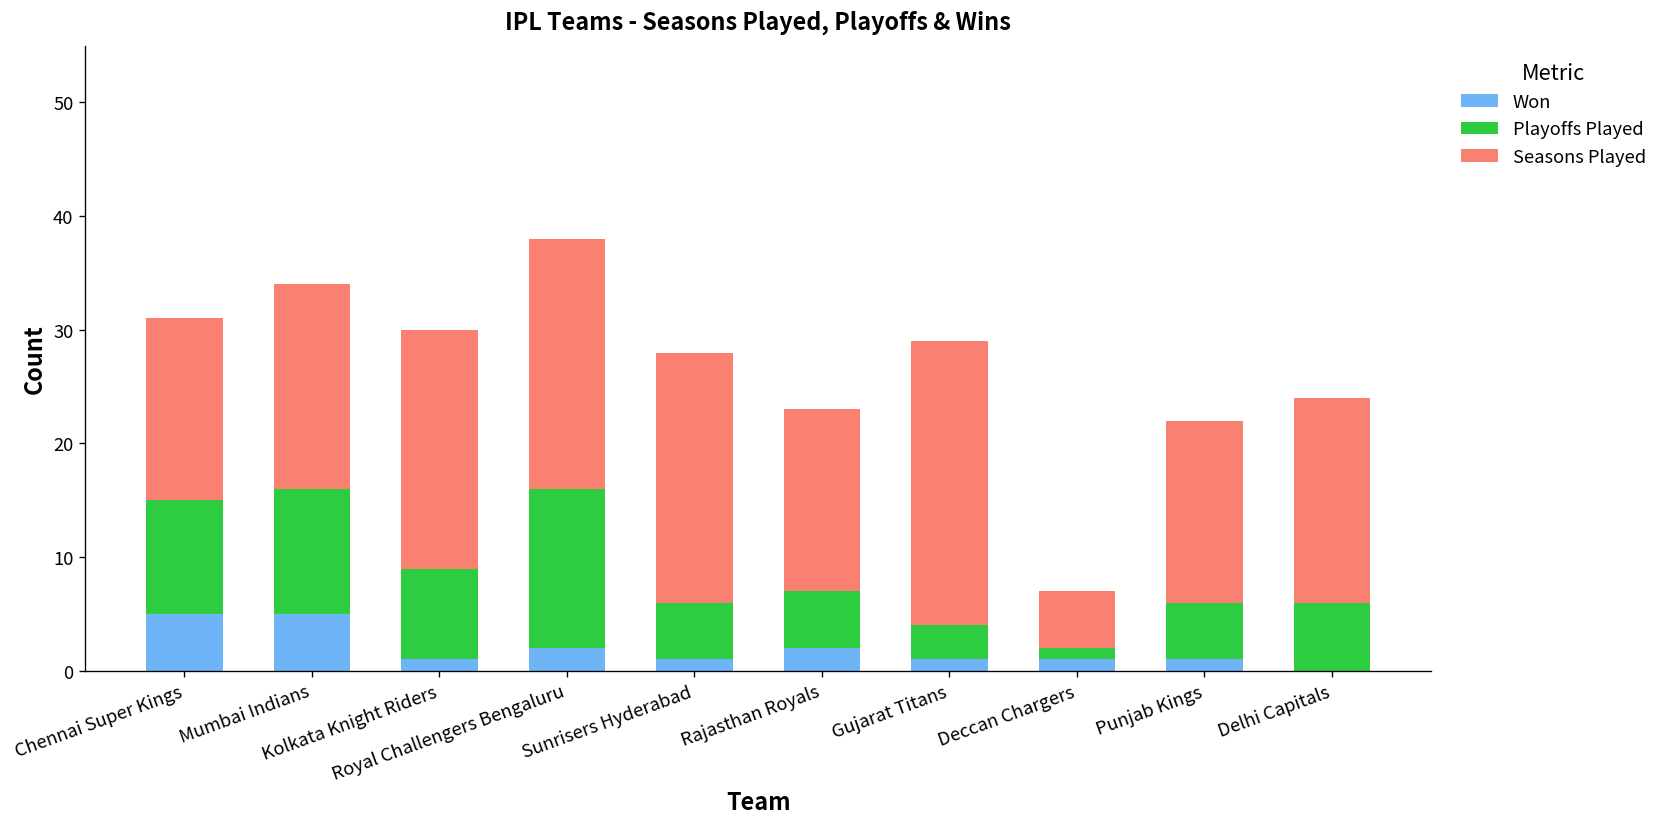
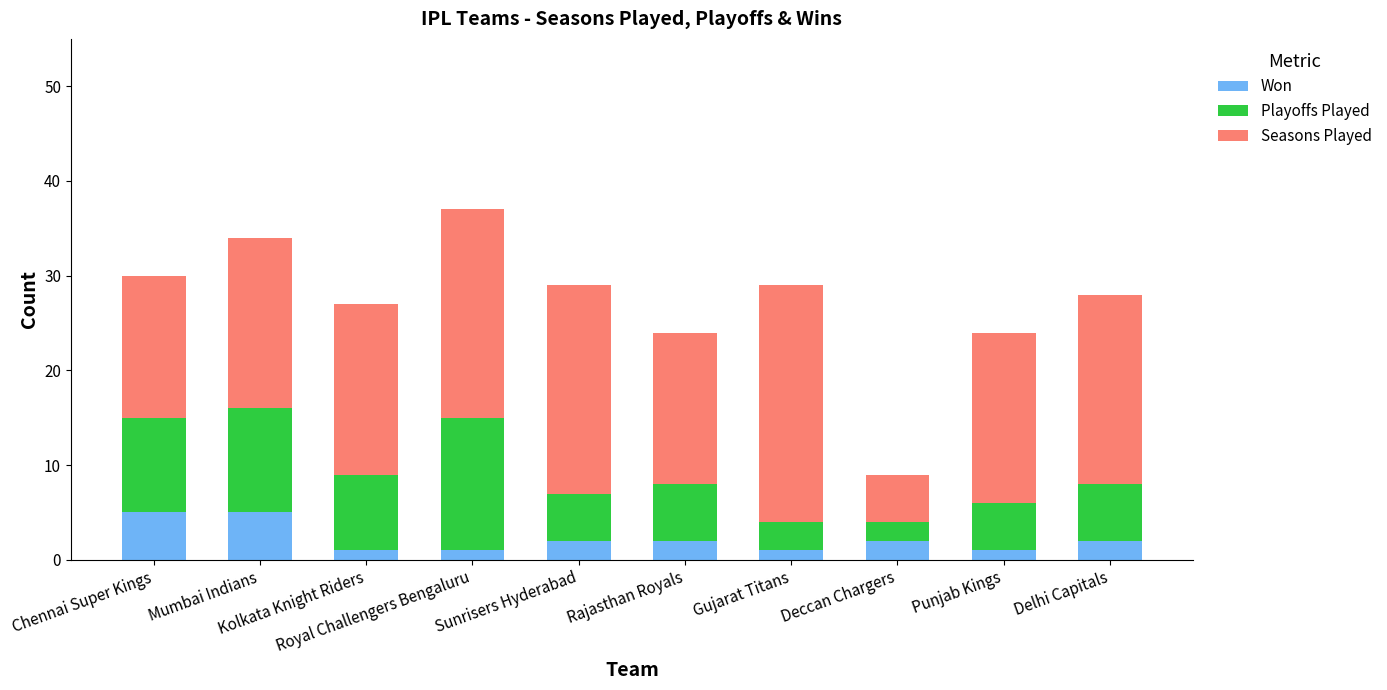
  {
    "Won": {
      "Chennai Super Kings": 5,
      "Mumbai Indians": 5,
      "Kolkata Knight Riders": 1,
-     "Royal Challengers Bengaluru": 2,
-     "Sunrisers Hyderabad": 1,
+     "Royal Challengers Bengaluru": 1,
+     "Sunrisers Hyderabad": 2,
      "Rajasthan Royals": 2,
      "Gujarat Titans": 1,
-     "Deccan Chargers": 1,
+     "Deccan Chargers": 2,
      "Punjab Kings": 1,
-     "Delhi Capitals": 0
+     "Delhi Capitals": 2
    },
    "Playoffs Played": {
      "Chennai Super Kings": 10,
      "Mumbai Indians": 11,
      "Kolkata Knight Riders": 8,
      "Royal Challengers Bengaluru": 14,
      "Sunrisers Hyderabad": 5,
-     "Rajasthan Royals": 5,
+     "Rajasthan Royals": 6,
      "Gujarat Titans": 3,
-     "Deccan Chargers": 1,
+     "Deccan Chargers": 2,
      "Punjab Kings": 5,
      "Delhi Capitals": 6
    },
    "Seasons Played": {
-     "Chennai Super Kings": 16,
+     "Chennai Super Kings": 15,
      "Mumbai Indians": 18,
-     "Kolkata Knight Riders": 21,
+     "Kolkata Knight Riders": 18,
      "Royal Challengers Bengaluru": 22,
      "Sunrisers Hyderabad": 22,
      "Rajasthan Royals": 16,
      "Gujarat Titans": 25,
      "Deccan Chargers": 5,
-     "Punjab Kings": 16,
-     "Delhi Capitals": 18
+     "Punjab Kings": 18,
+     "Delhi Capitals": 20
    }
  }
